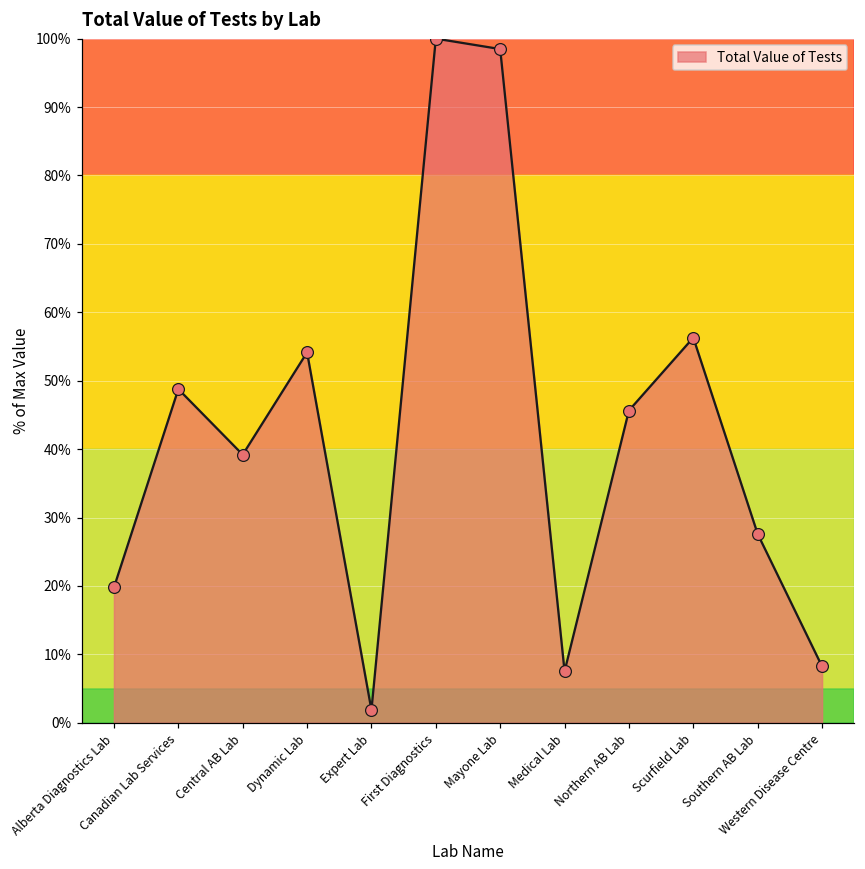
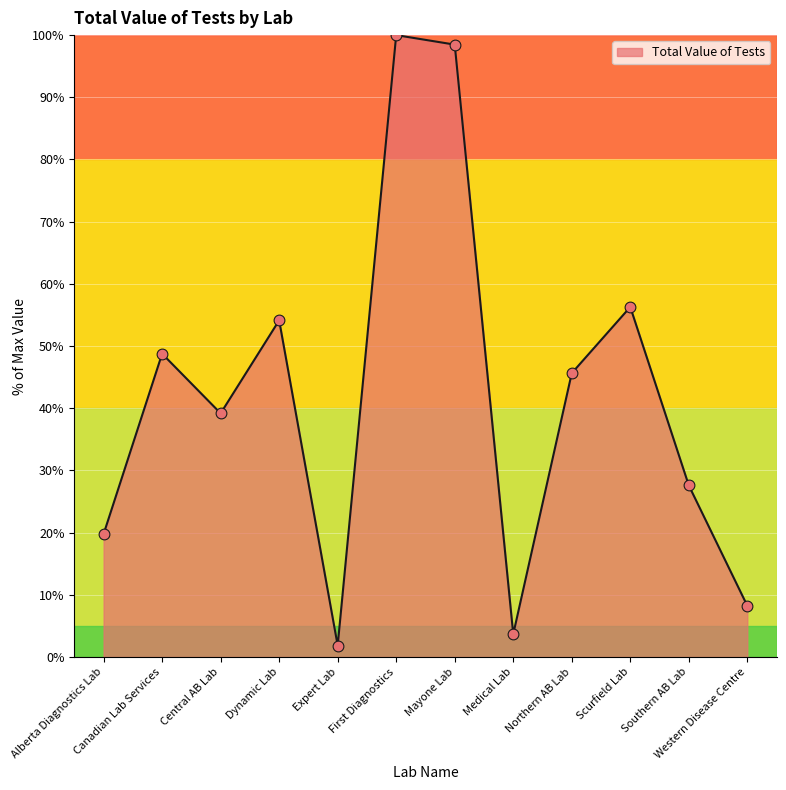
  {
    "Alberta Diagnostics Lab": "20%",
    "Canadian Lab Services": "49%",
    "Central AB Lab": "39%",
    "Dynamic Lab": "54%",
    "Expert Lab": "2%",
    "First Diagnostics": "100%",
    "Mayone Lab": "98%",
-   "Medical Lab": "8%",
+   "Medical Lab": "4%",
    "Northern AB Lab": "46%",
    "Scurfield Lab": "56%",
    "Southern AB Lab": "28%",
    "Western Disease Centre": "8%"
  }
